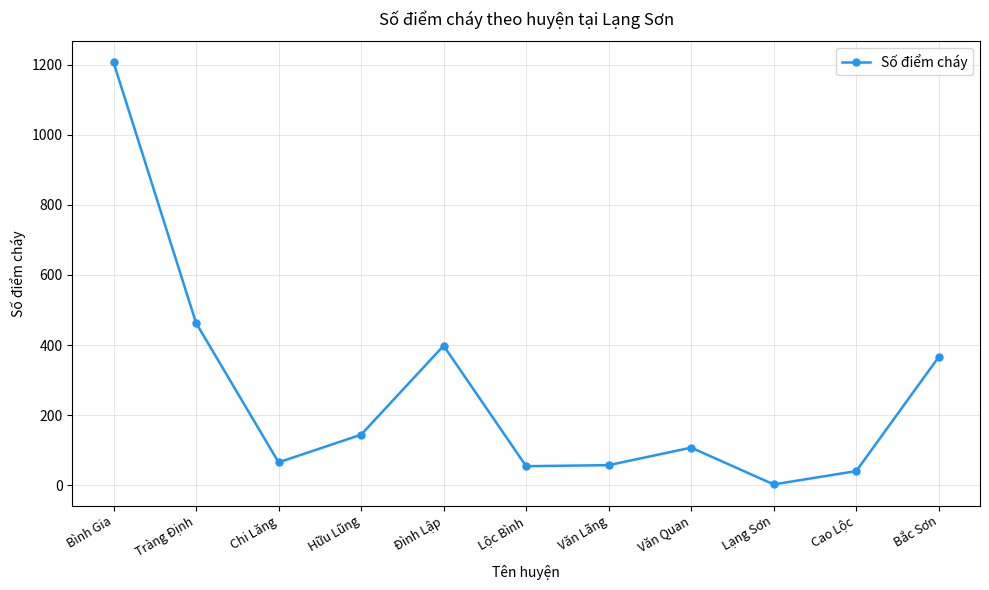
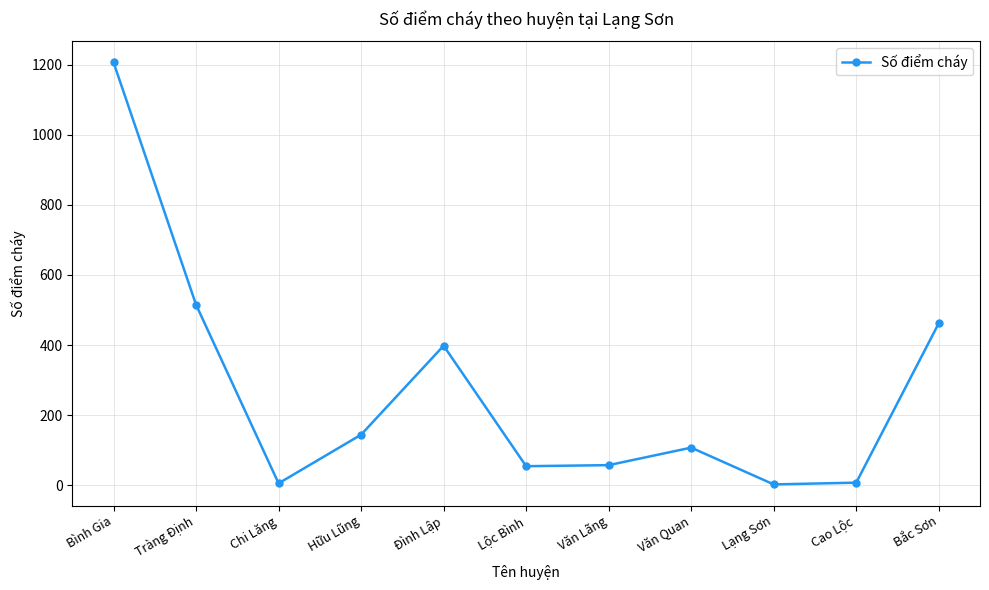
  {
    "Bình Gia": 1210,
-   "Tràng Định": 460,
-   "Chi Lăng": 70,
+   "Tràng Định": 520,
+   "Chi Lăng": 10,
    "Hữu Lũng": 140,
    "Đình Lập": 400,
    "Lộc Bình": 50,
    "Văn Lãng": 60,
    "Văn Quan": 110,
    "Lạng Sơn": 0,
-   "Cao Lộc": 40,
-   "Bắc Sơn": 370
+   "Cao Lộc": 10,
+   "Bắc Sơn": 460
  }
